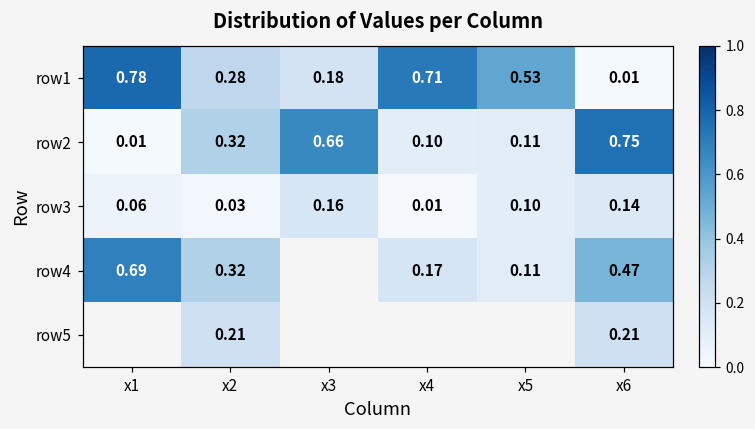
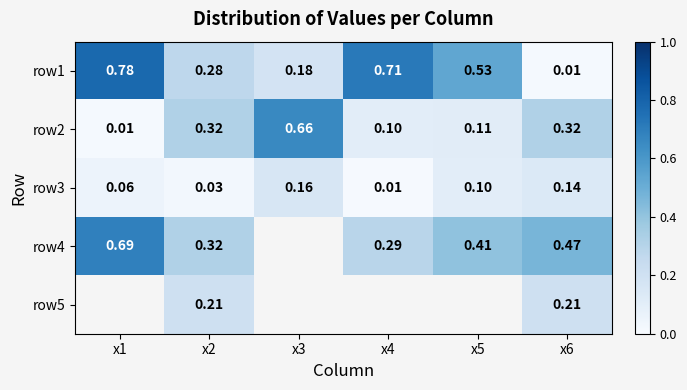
  {
    "row1": {
      "x1": 0.78,
      "x2": 0.28,
      "x3": 0.18,
      "x4": 0.71,
      "x5": 0.53,
      "x6": 0.01
    },
    "row2": {
      "x1": 0.01,
      "x2": 0.32,
      "x3": 0.66,
      "x4": 0.10,
      "x5": 0.11,
-     "x6": 0.75
+     "x6": 0.32
    },
    "row3": {
      "x1": 0.06,
      "x2": 0.03,
      "x3": 0.16,
      "x4": 0.01,
      "x5": 0.10,
      "x6": 0.14
    },
    "row4": {
      "x1": 0.69,
      "x2": 0.32,
-     "x4": 0.17,
-     "x5": 0.11,
+     "x4": 0.29,
+     "x5": 0.41,
      "x6": 0.47
    },
    "row5": {
      "x2": 0.21,
      "x6": 0.21
    }
  }
